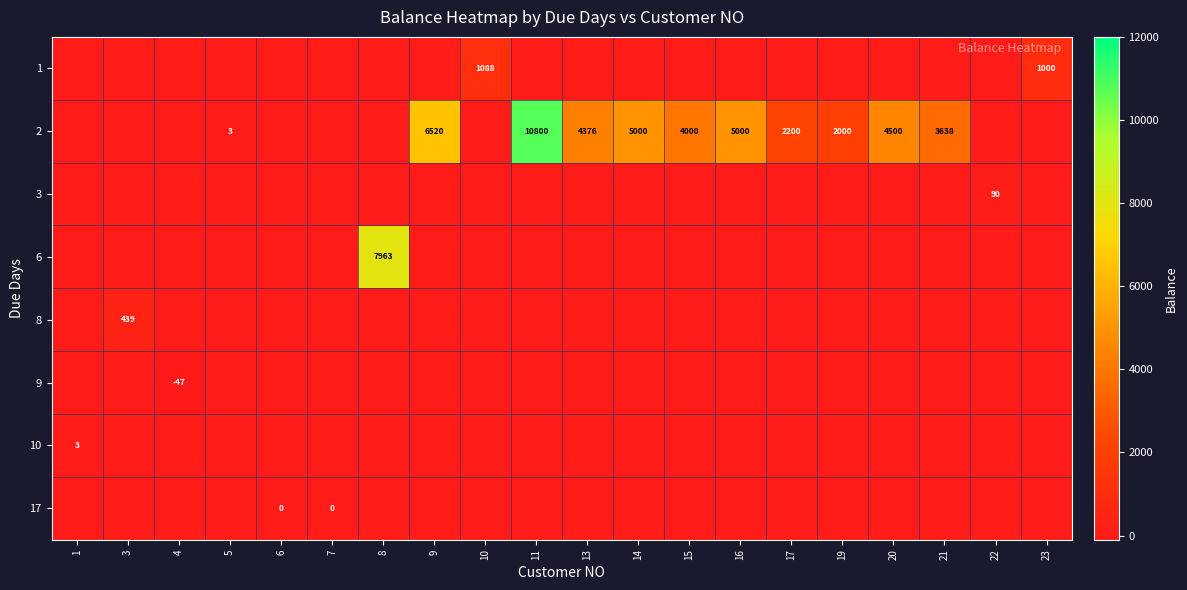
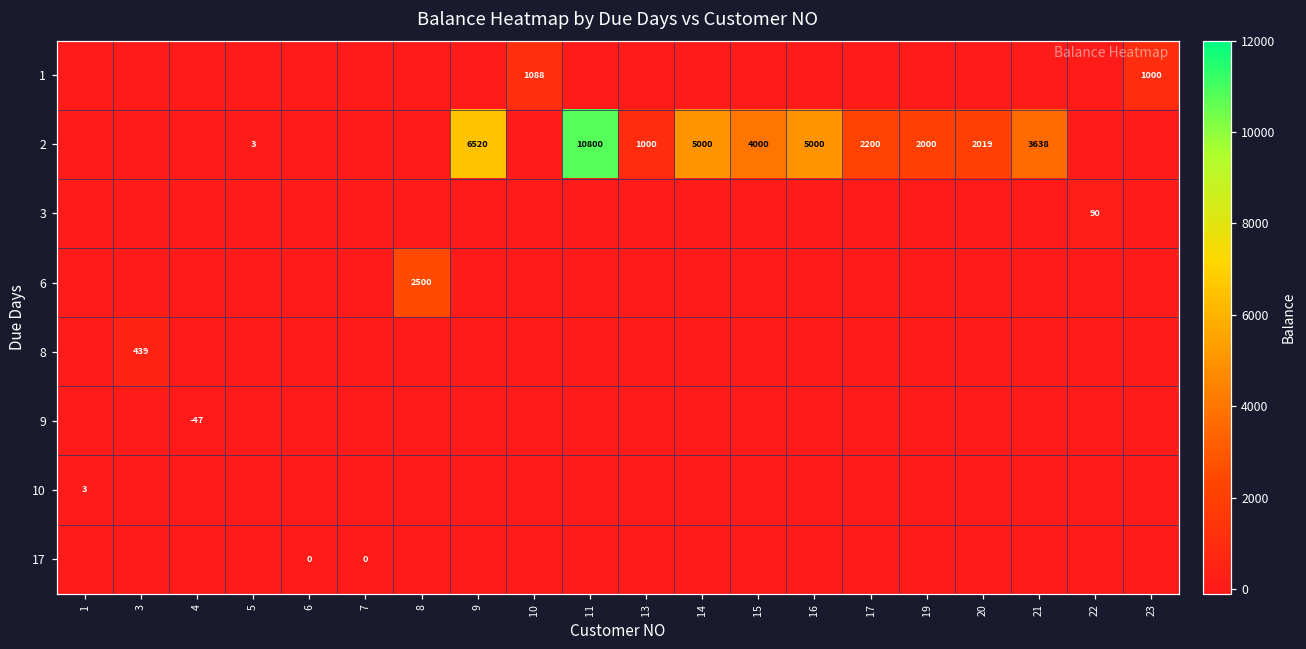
  {
    "1": {
      "10": 1088,
      "23": 1000
    },
    "2": {
      "5": 3,
      "9": 6520,
      "11": 10800,
-     "13": 4376,
+     "13": 1000,
      "14": 5000,
      "15": 4000,
      "16": 5000,
      "17": 2200,
      "19": 2000,
-     "20": 4500,
+     "20": 2019,
      "21": 3638
    },
    "3": {
      "22": 90
    },
    "6": {
-     "8": 7963
+     "8": 2500
    },
    "8": {
      "3": 439
    },
    "9": {
      "4": -47
    },
    "10": {
      "1": 3
    },
    "17": {
      "6": 0,
      "7": 0
    }
  }
